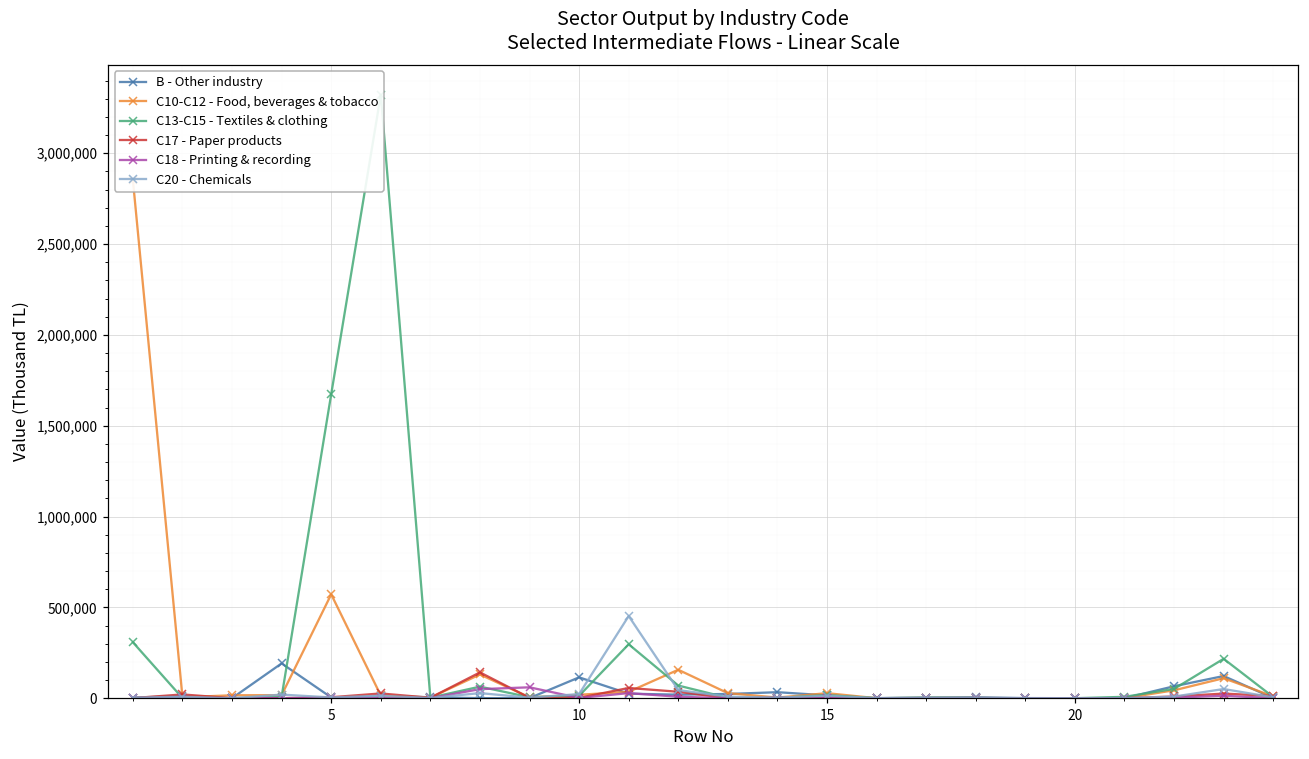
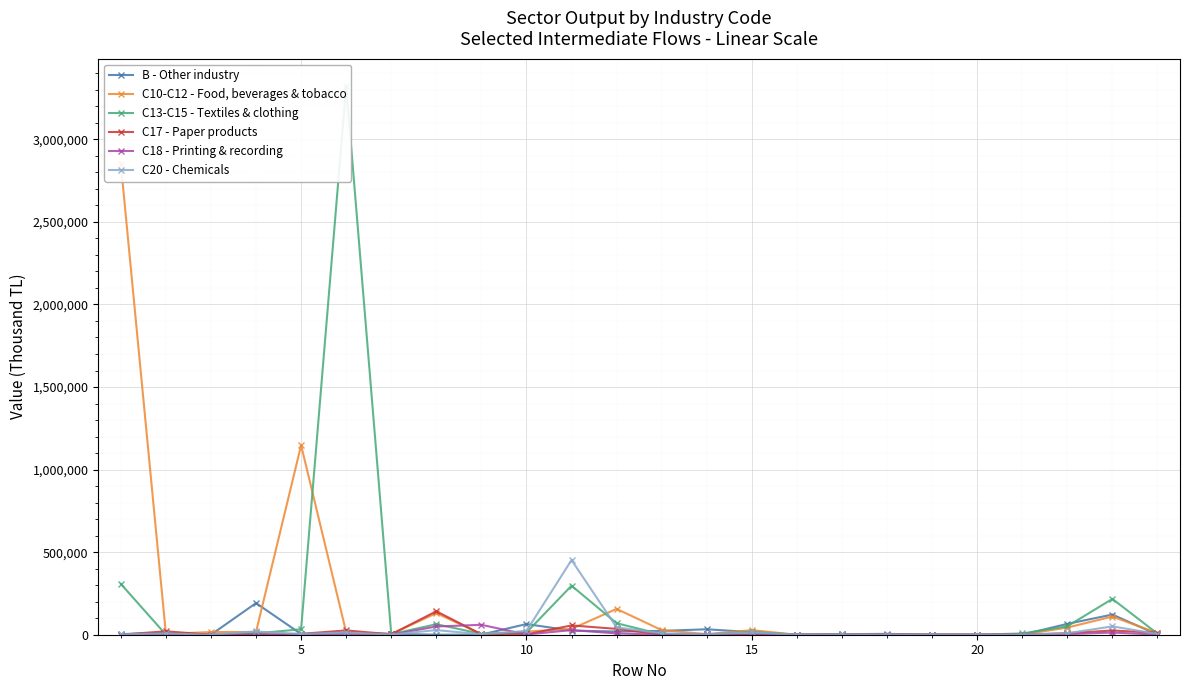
  {
    "B - Other industry": {
-     "10": "110,000"
+     "10": "60,000"
    },
    "C10-C12 - Food, beverages & tobacco": {
-     "5": "570,000"
+     "5": "1,150,000"
    },
    "C13-C15 - Textiles & clothing": {
-     "5": "1,670,000"
+     "5": "30,000"
    }
  }
